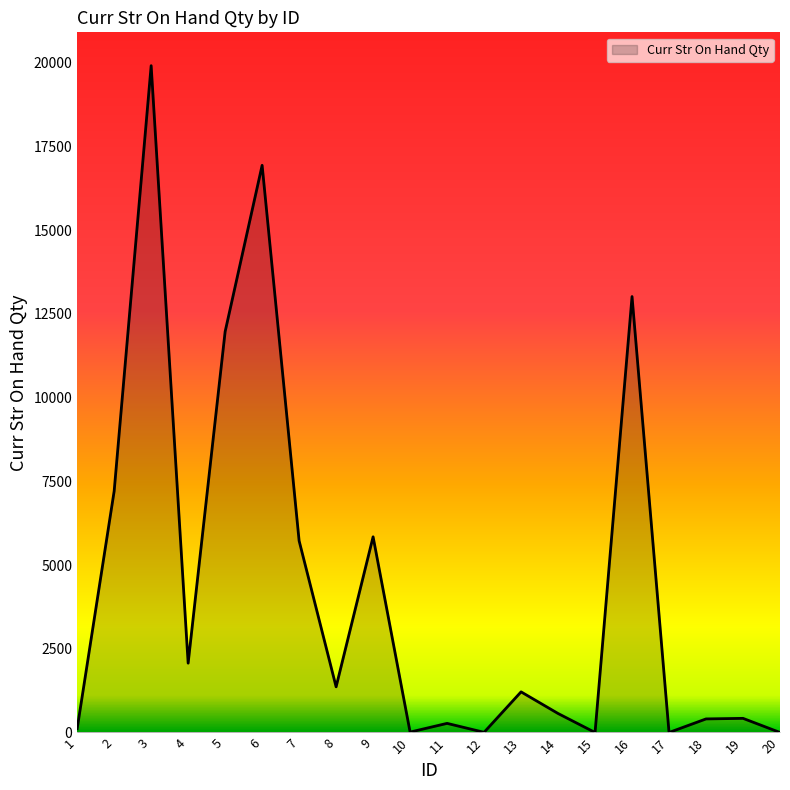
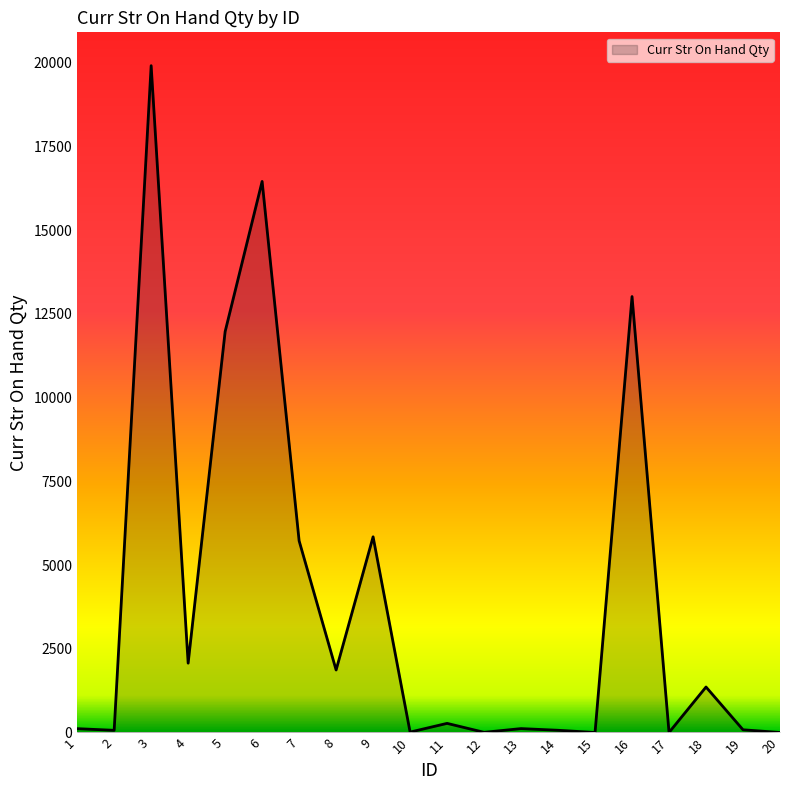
  {
    "1": 100,
-   "2": 7200,
+   "2": 100,
    "3": 19900,
    "4": 2100,
    "5": 12000,
-   "6": 16900,
+   "6": 16500,
    "7": 5700,
-   "8": 1400,
+   "8": 1900,
    "9": 5800,
    "10": 0,
    "11": 300,
    "12": 0,
-   "13": 1200,
-   "14": 600,
+   "13": 100,
+   "14": 100,
    "15": 0,
    "16": 13000,
    "17": 0,
-   "18": 400,
-   "19": 400,
+   "18": 1400,
+   "19": 100,
    "20": 0
  }
